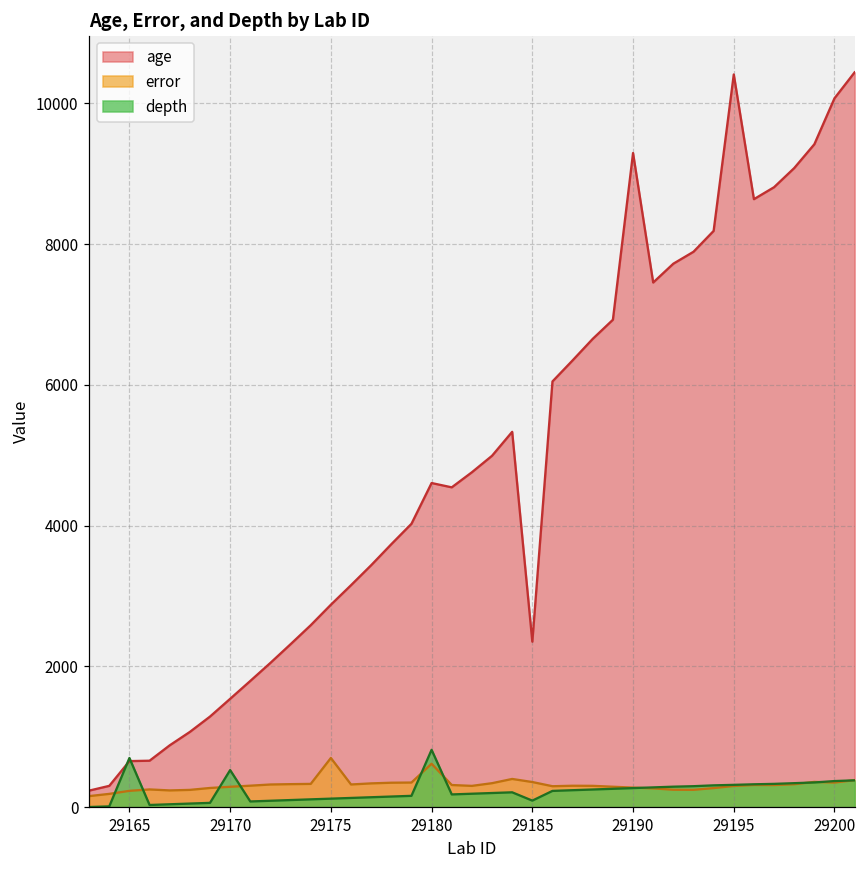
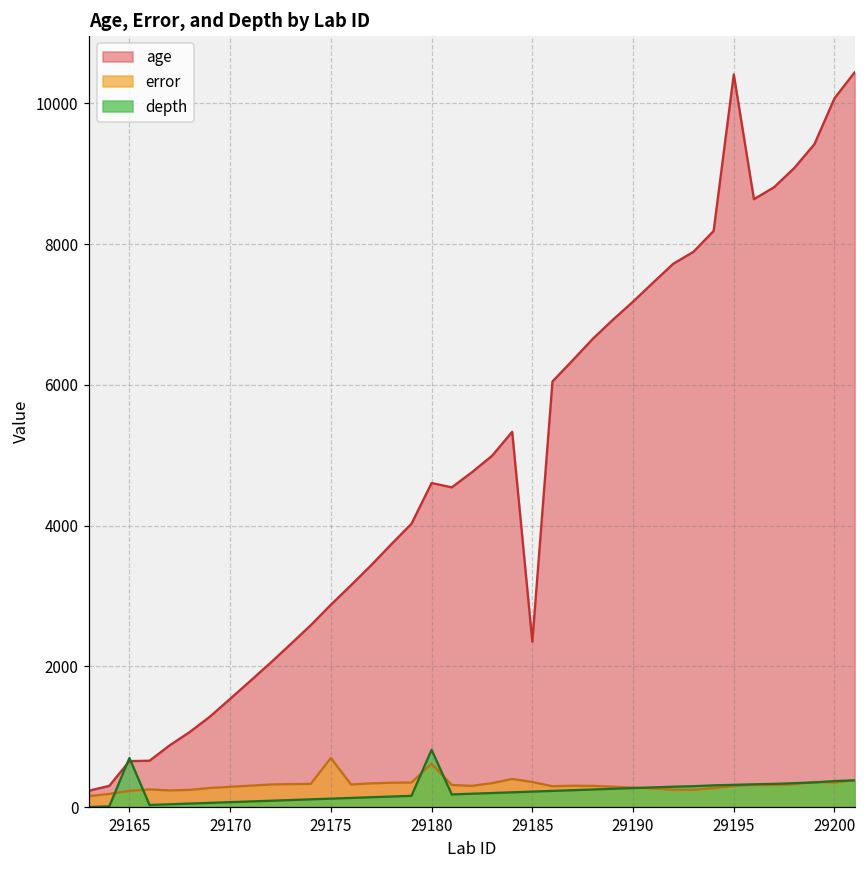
  {
    "age": {
      "29165": 700,
      "29170": 1500,
      "29175": 2900,
      "29180": 4600,
      "29185": 2400,
-     "29190": 9300,
+     "29190": 7200,
      "29195": 10400,
      "29200": 10100
    },
    "error": {
      "29165": 200,
      "29170": 300,
      "29175": 700,
      "29180": 600,
      "29185": 400
    },
    "depth": {
      "29165": 700,
-     "29170": 500,
+     "29170": 100,
      "29175": 100,
      "29180": 800,
-     "29185": 100
+     "29185": 200
    }
  }
